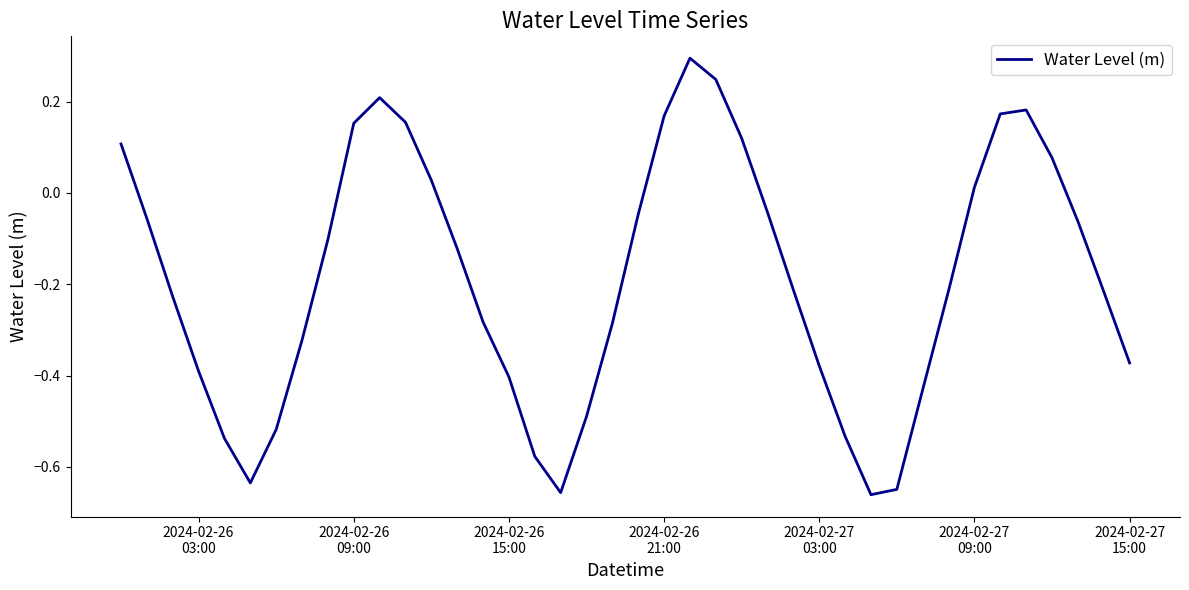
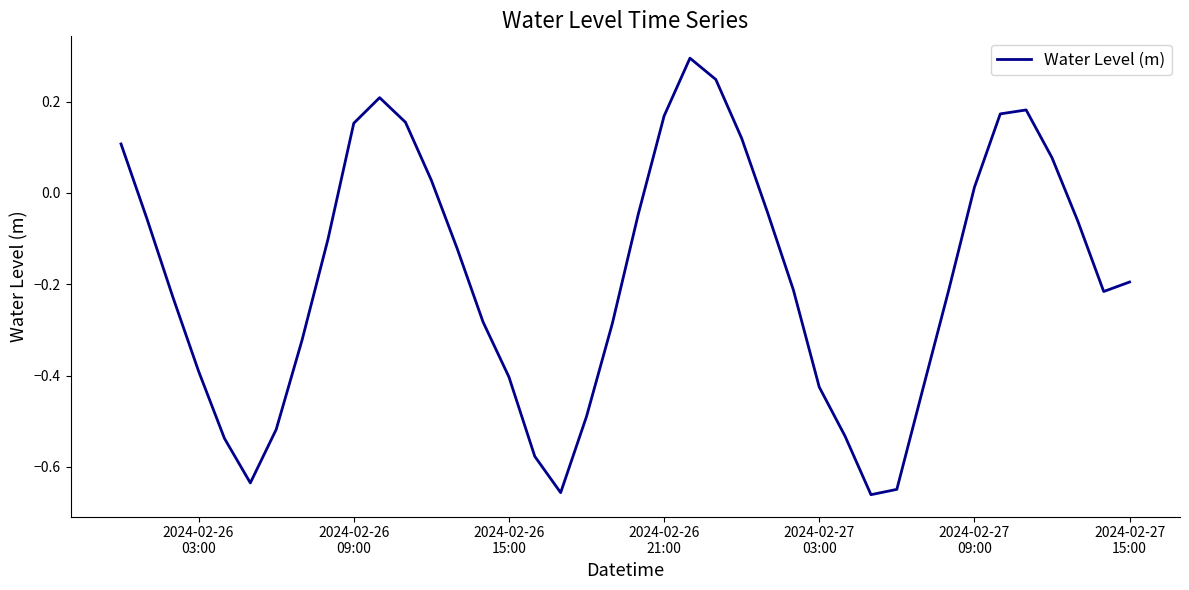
  {
    "2024-02-26 03:00": -0.39,
    "2024-02-26 09:00": 0.15,
    "2024-02-26 15:00": -0.40,
    "2024-02-26 21:00": 0.17,
-   "2024-02-27 03:00": -0.38,
+   "2024-02-27 03:00": -0.43,
    "2024-02-27 09:00": 0.01,
-   "2024-02-27 15:00": -0.37
+   "2024-02-27 15:00": -0.20
  }
